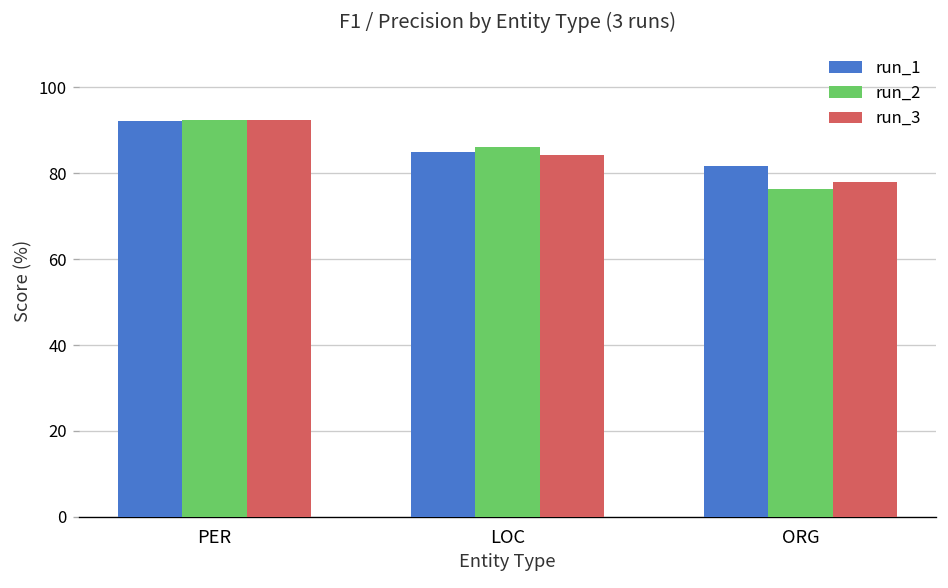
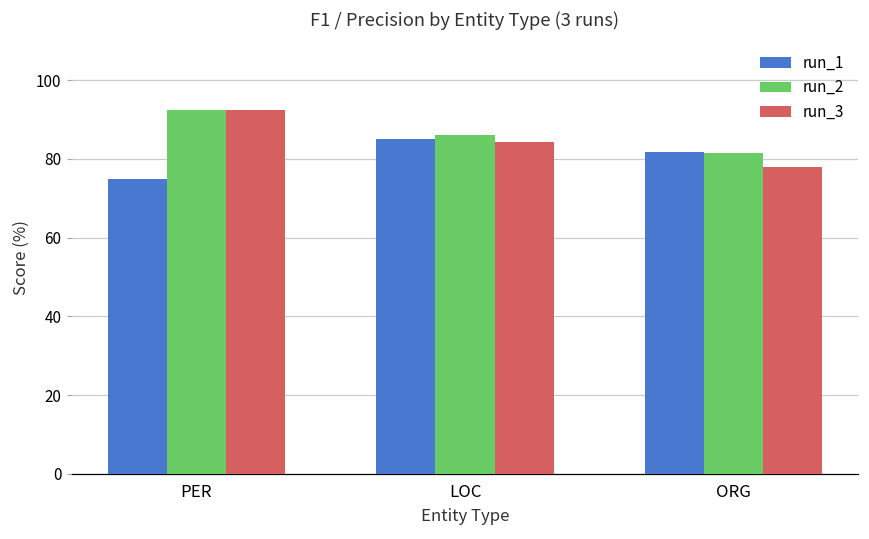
  {
    "run_1": {
-     "PER": 92,
+     "PER": 75,
      "LOC": 85,
      "ORG": 82
    },
    "run_2": {
      "PER": 92,
      "LOC": 86,
-     "ORG": 76
+     "ORG": 81
    },
    "run_3": {
      "PER": 92,
      "LOC": 84,
      "ORG": 78
    }
  }
